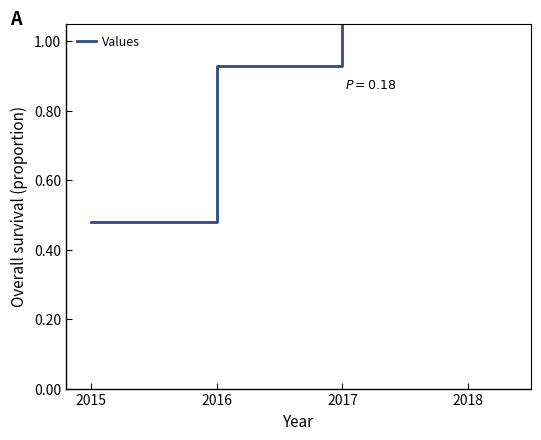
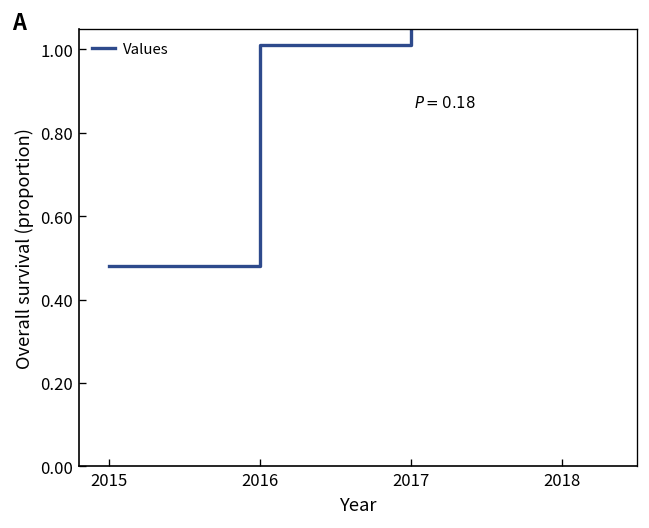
  {
    "2015": 0.48,
-   "2016": 0.93
+   "2016": 1.01
  }
